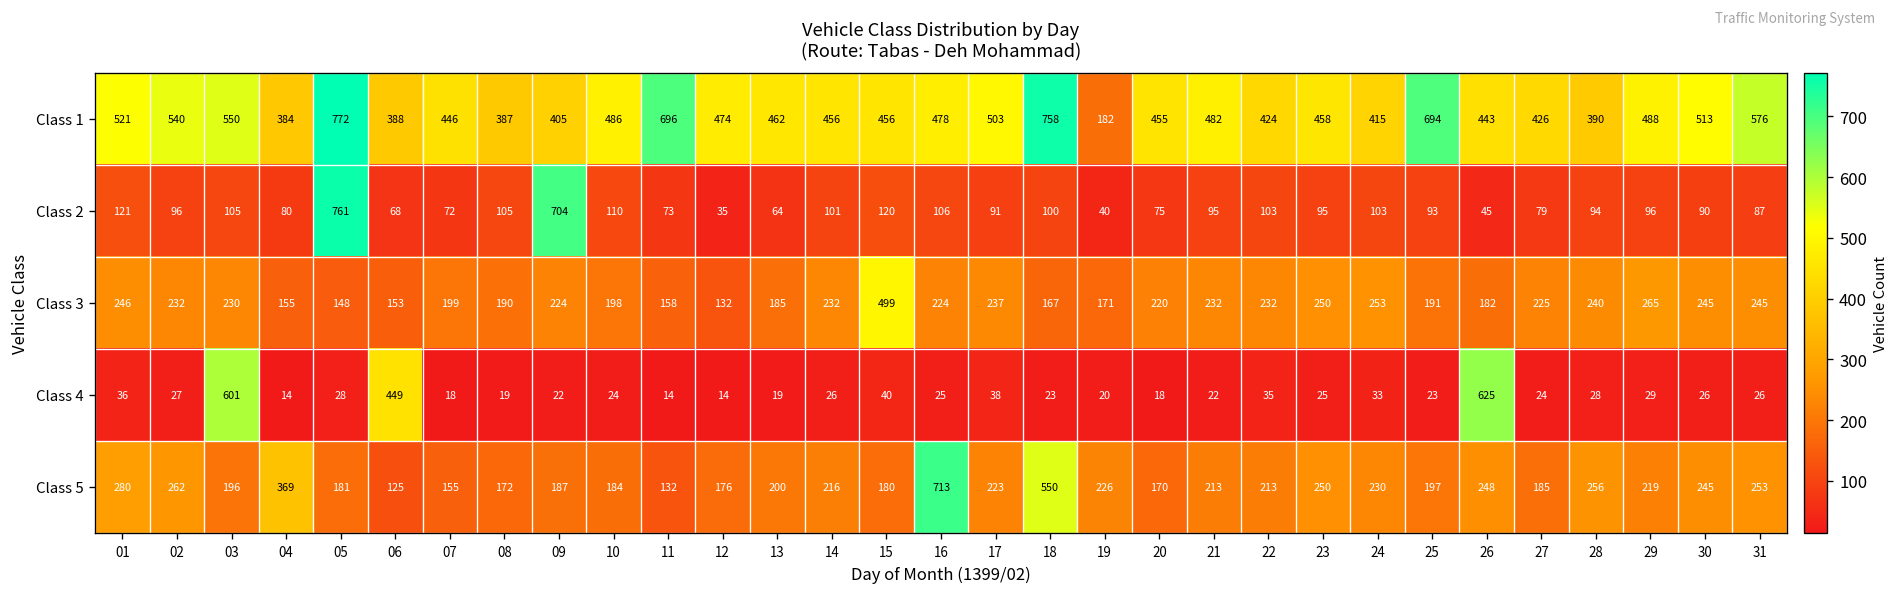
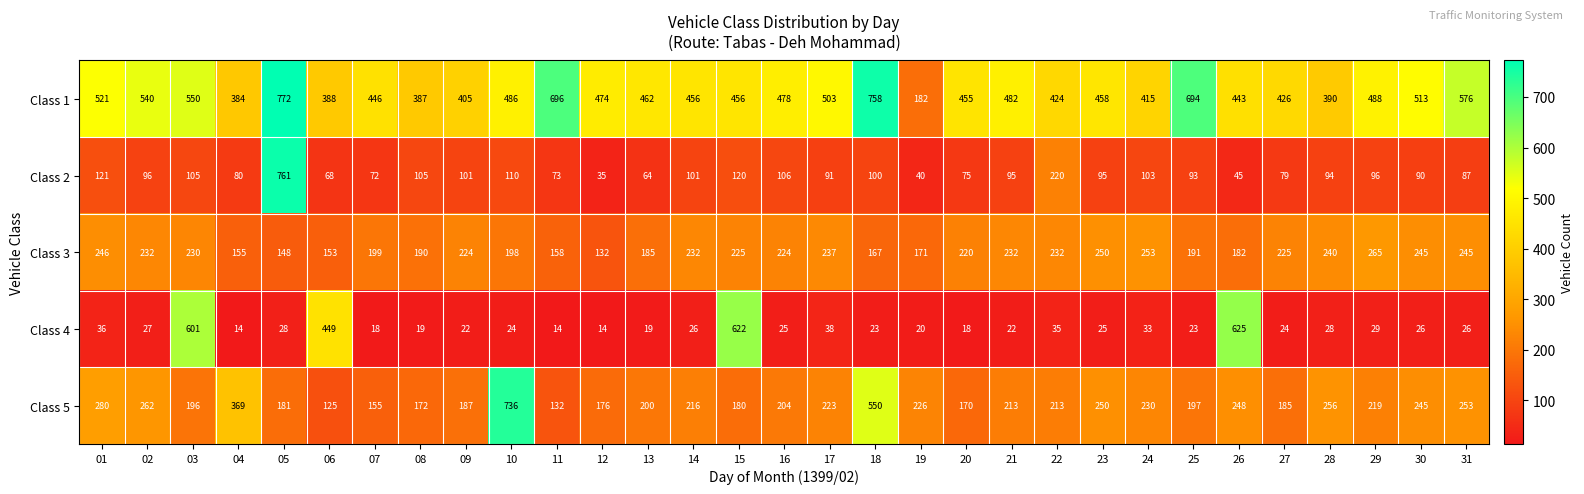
  {
    "Class 1": {
      "01": 521,
      "02": 540,
      "03": 550,
      "04": 384,
      "05": 772,
      "06": 388,
      "07": 446,
      "08": 387,
      "09": 405,
      "10": 486,
      "11": 696,
      "12": 474,
      "13": 462,
      "14": 456,
      "15": 456,
      "16": 478,
      "17": 503,
      "18": 758,
      "19": 182,
      "20": 455,
      "21": 482,
      "22": 424,
      "23": 458,
      "24": 415,
      "25": 694,
      "26": 443,
      "27": 426,
      "28": 390,
      "29": 488,
      "30": 513,
      "31": 576
    },
    "Class 2": {
      "01": 121,
      "02": 96,
      "03": 105,
      "04": 80,
      "05": 761,
      "06": 68,
      "07": 72,
      "08": 105,
-     "09": 704,
+     "09": 101,
      "10": 110,
      "11": 73,
      "12": 35,
      "13": 64,
      "14": 101,
      "15": 120,
      "16": 106,
      "17": 91,
      "18": 100,
      "19": 40,
      "20": 75,
      "21": 95,
-     "22": 103,
+     "22": 220,
      "23": 95,
      "24": 103,
      "25": 93,
      "26": 45,
      "27": 79,
      "28": 94,
      "29": 96,
      "30": 90,
      "31": 87
    },
    "Class 3": {
      "01": 246,
      "02": 232,
      "03": 230,
      "04": 155,
      "05": 148,
      "06": 153,
      "07": 199,
      "08": 190,
      "09": 224,
      "10": 198,
      "11": 158,
      "12": 132,
      "13": 185,
      "14": 232,
-     "15": 499,
+     "15": 225,
      "16": 224,
      "17": 237,
      "18": 167,
      "19": 171,
      "20": 220,
      "21": 232,
      "22": 232,
      "23": 250,
      "24": 253,
      "25": 191,
      "26": 182,
      "27": 225,
      "28": 240,
      "29": 265,
      "30": 245,
      "31": 245
    },
    "Class 4": {
      "01": 36,
      "02": 27,
      "03": 601,
      "04": 14,
      "05": 28,
      "06": 449,
      "07": 18,
      "08": 19,
      "09": 22,
      "10": 24,
      "11": 14,
      "12": 14,
      "13": 19,
      "14": 26,
-     "15": 40,
+     "15": 622,
      "16": 25,
      "17": 38,
      "18": 23,
      "19": 20,
      "20": 18,
      "21": 22,
      "22": 35,
      "23": 25,
      "24": 33,
      "25": 23,
      "26": 625,
      "27": 24,
      "28": 28,
      "29": 29,
      "30": 26,
      "31": 26
    },
    "Class 5": {
      "01": 280,
      "02": 262,
      "03": 196,
      "04": 369,
      "05": 181,
      "06": 125,
      "07": 155,
      "08": 172,
      "09": 187,
-     "10": 184,
+     "10": 736,
      "11": 132,
      "12": 176,
      "13": 200,
      "14": 216,
      "15": 180,
-     "16": 713,
+     "16": 204,
      "17": 223,
      "18": 550,
      "19": 226,
      "20": 170,
      "21": 213,
      "22": 213,
      "23": 250,
      "24": 230,
      "25": 197,
      "26": 248,
      "27": 185,
      "28": 256,
      "29": 219,
      "30": 245,
      "31": 253
    }
  }
